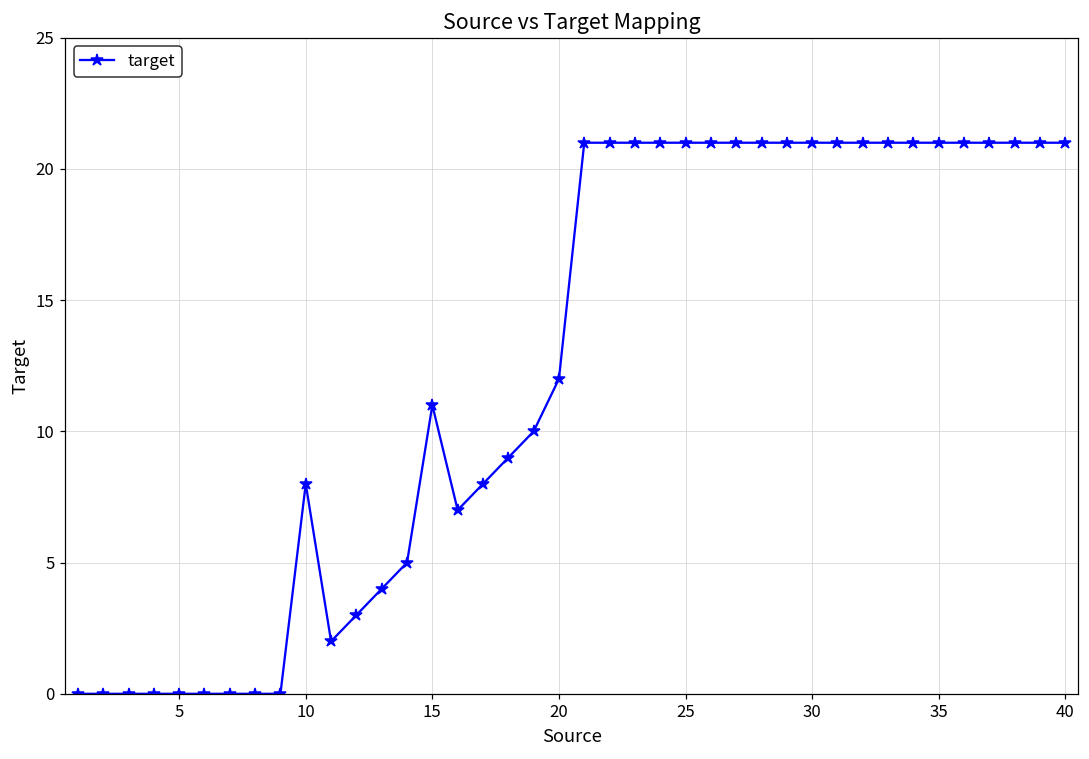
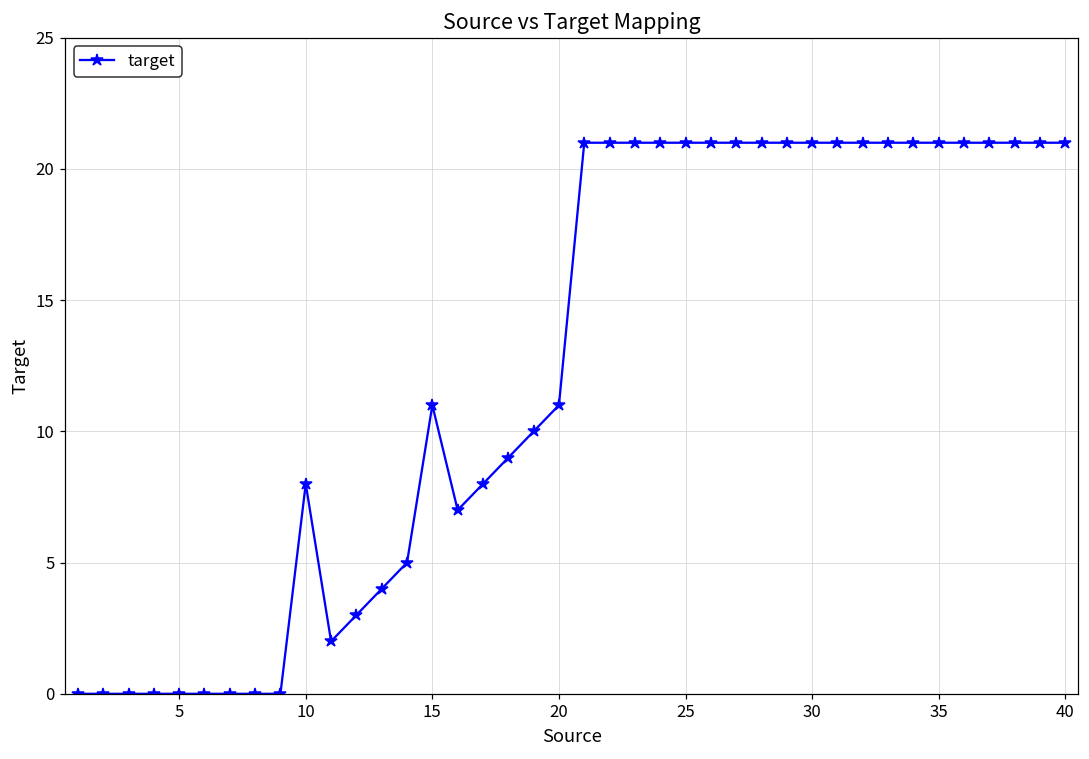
  {
    "5": 0,
    "10": 8,
    "15": 11,
-   "20": 12,
+   "20": 11,
    "25": 21,
    "30": 21,
    "35": 21,
    "40": 21
  }
